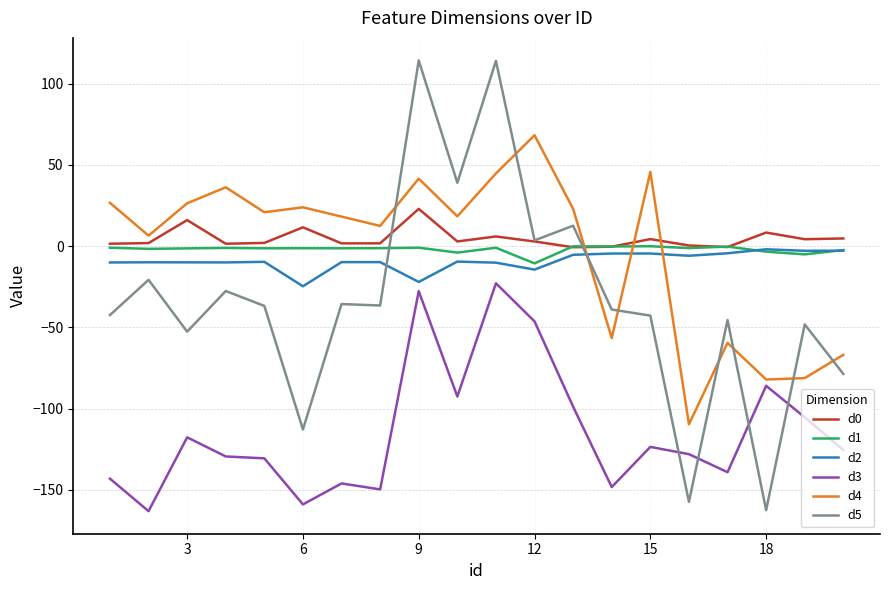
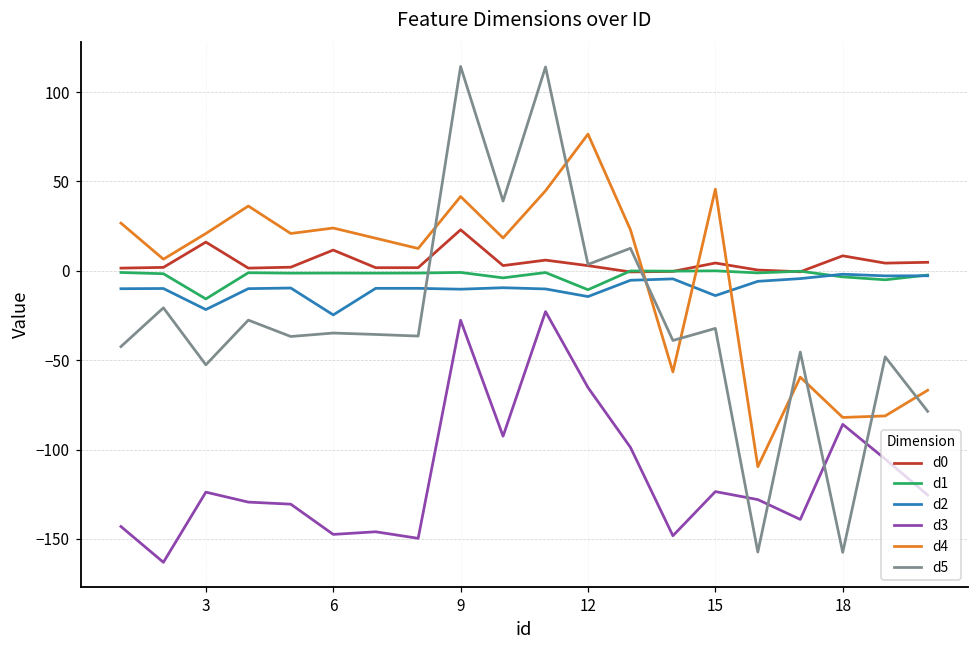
  {
    "d0": {
      "3": 16,
      "6": 12,
      "9": 23,
      "15": 4,
      "18": 8
    },
    "d1": {
-     "3": -1,
+     "3": -16,
      "6": -1,
      "9": -1,
      "12": -11,
      "15": 0
    },
    "d2": {
-     "3": -10,
+     "3": -22,
      "6": -25,
-     "9": -22,
+     "9": -10,
      "12": -14,
-     "15": -4
+     "15": -14
    },
    "d3": {
-     "3": -118,
-     "6": -159,
+     "3": -124,
+     "6": -147,
      "9": -28,
-     "12": -46,
+     "12": -65,
      "15": -124,
      "18": -86
    },
    "d4": {
-     "3": 26,
+     "3": 21,
      "6": 24,
      "9": 42,
-     "12": 68,
+     "12": 77,
      "15": 46,
      "18": -82
    },
    "d5": {
      "3": -53,
-     "6": -113,
+     "6": -35,
      "9": 114,
-     "15": -43,
-     "18": -162
+     "15": -32,
+     "18": -158
    }
  }
